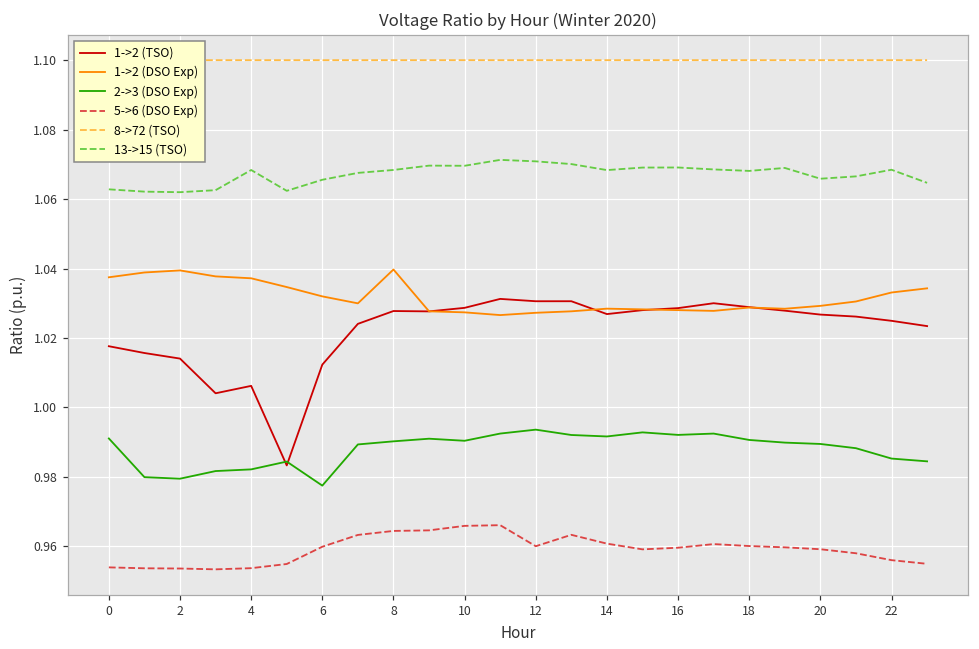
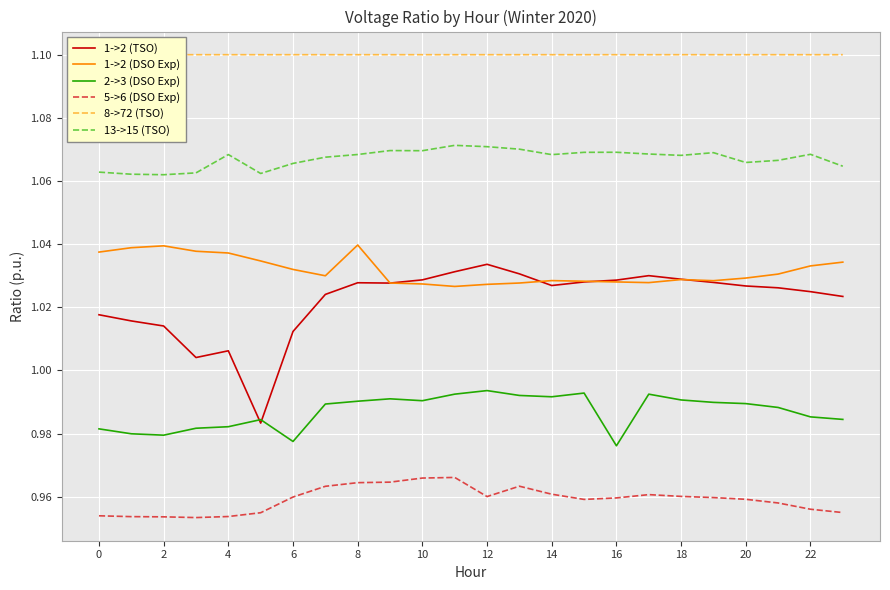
  {
    "1->2 (TSO)": {
      "0": 1.018,
      "2": 1.014,
      "4": 1.006,
      "6": 1.012,
      "8": 1.028,
      "10": 1.029,
-     "12": 1.031,
+     "12": 1.034,
      "14": 1.027,
      "20": 1.027,
      "22": 1.025
    },
    "1->2 (DSO Exp)": {
      "0": 1.037,
      "2": 1.039,
      "4": 1.037,
      "6": 1.032,
      "8": 1.040,
      "10": 1.027,
      "12": 1.027,
      "14": 1.028,
      "20": 1.029,
      "22": 1.033
    },
    "2->3 (DSO Exp)": {
-     "0": 0.991,
+     "0": 0.981,
      "2": 0.980,
      "4": 0.982,
      "6": 0.978,
      "8": 0.990,
      "10": 0.990,
      "12": 0.994,
      "14": 0.992,
-     "16": 0.992,
+     "16": 0.976,
      "18": 0.991,
      "20": 0.989,
      "22": 0.985
    },
    "5->6 (DSO Exp)": {
      "0": 0.954,
      "2": 0.954,
      "4": 0.954,
      "6": 0.960,
      "8": 0.964,
      "10": 0.966,
      "12": 0.960,
      "14": 0.961,
      "16": 0.960,
      "18": 0.960,
      "20": 0.959,
      "22": 0.956
    },
    "8->72 (TSO)": {
      "4": 1.100,
      "6": 1.100,
      "8": 1.100,
      "10": 1.100,
      "12": 1.100,
      "14": 1.100,
      "16": 1.100,
      "18": 1.100,
      "20": 1.100,
      "22": 1.100
    },
    "13->15 (TSO)": {
      "0": 1.063,
      "2": 1.062,
      "4": 1.068,
      "6": 1.066,
      "8": 1.068,
      "10": 1.070,
      "12": 1.071,
      "14": 1.068,
      "16": 1.069,
      "18": 1.068,
      "20": 1.066,
      "22": 1.068
    }
  }
